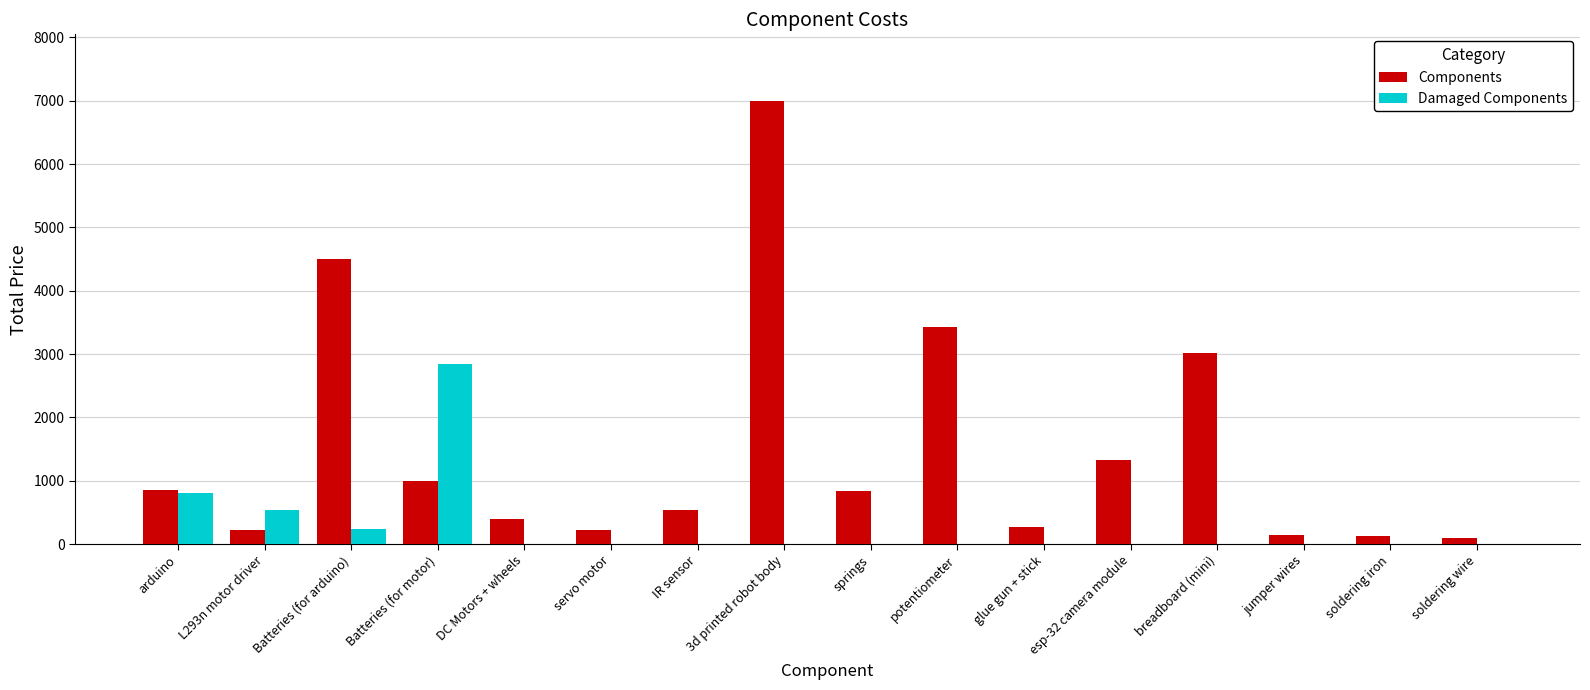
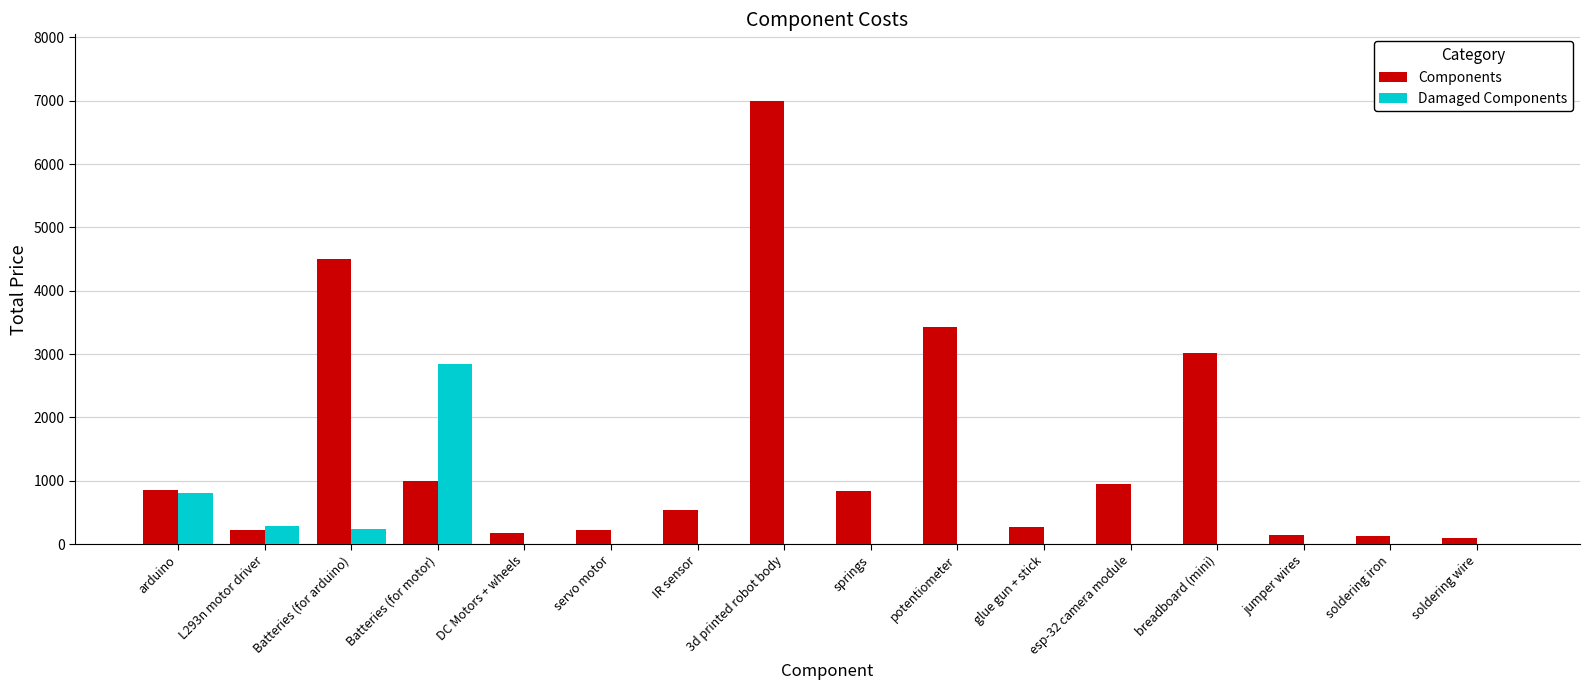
  {
    "Components": {
      "arduino": 800,
      "L293n motor driver": 200,
      "Batteries (for arduino)": 4500,
      "Batteries (for motor)": 1000,
-     "DC Motors + wheels": 400,
+     "DC Motors + wheels": 200,
      "servo motor": 200,
      "IR sensor": 500,
      "3d printed robot body": 7000,
      "springs": 800,
      "potentiometer": 3400,
      "glue gun + stick": 300,
-     "esp-32 camera module": 1300,
+     "esp-32 camera module": 900,
      "breadboard (mini)": 3000,
      "jumper wires": 200,
      "soldering iron": 100,
      "soldering wire": 100
    },
    "Damaged Components": {
      "arduino": 800,
-     "L293n motor driver": 500,
+     "L293n motor driver": 300,
      "Batteries (for arduino)": 200,
      "Batteries (for motor)": 2900,
      "DC Motors + wheels": 0,
      "servo motor": 0,
      "IR sensor": 0,
      "3d printed robot body": 0,
      "springs": 0,
      "potentiometer": 0,
      "glue gun + stick": 0,
      "esp-32 camera module": 0,
      "breadboard (mini)": 0,
      "jumper wires": 0,
      "soldering iron": 0,
      "soldering wire": 0
    }
  }
